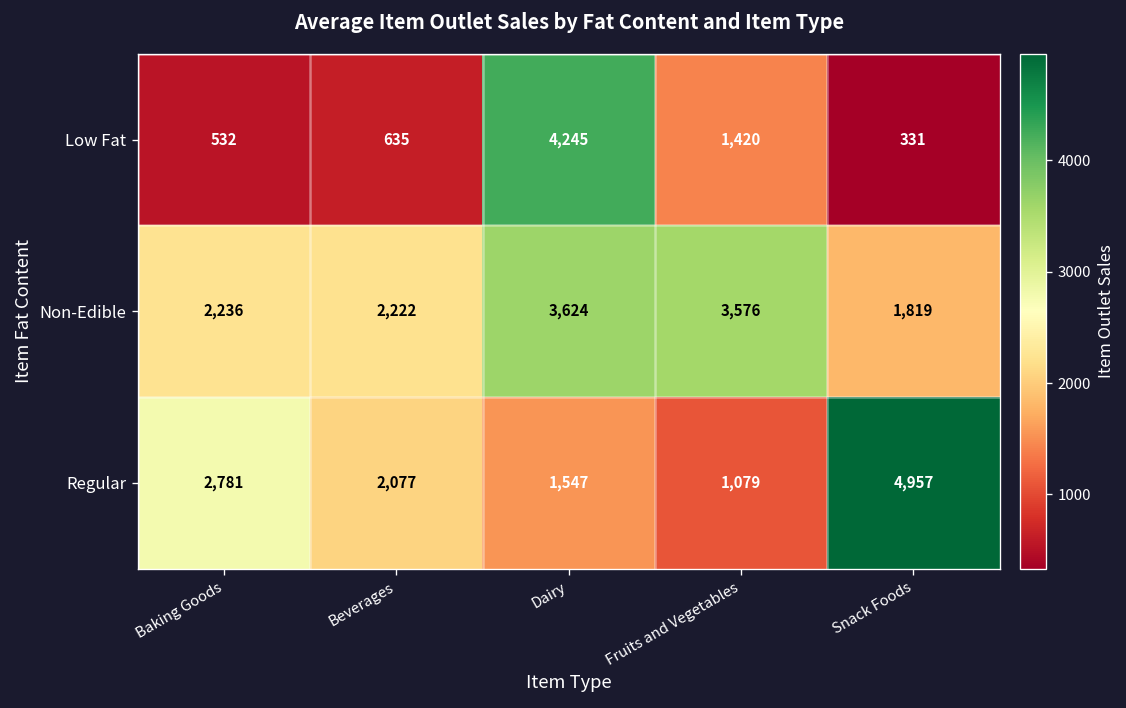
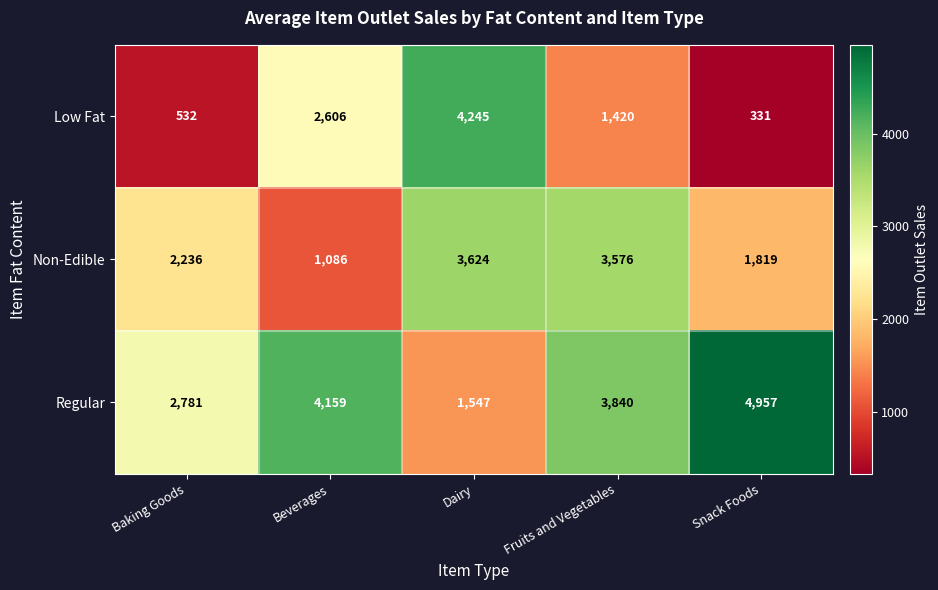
  {
    "Low Fat": {
      "Baking Goods": "532",
-     "Beverages": "635",
+     "Beverages": "2,606",
      "Dairy": "4,245",
      "Fruits and Vegetables": "1,420",
      "Snack Foods": "331"
    },
    "Non-Edible": {
      "Baking Goods": "2,236",
-     "Beverages": "2,222",
+     "Beverages": "1,086",
      "Dairy": "3,624",
      "Fruits and Vegetables": "3,576",
      "Snack Foods": "1,819"
    },
    "Regular": {
      "Baking Goods": "2,781",
-     "Beverages": "2,077",
+     "Beverages": "4,159",
      "Dairy": "1,547",
-     "Fruits and Vegetables": "1,079",
+     "Fruits and Vegetables": "3,840",
      "Snack Foods": "4,957"
    }
  }
